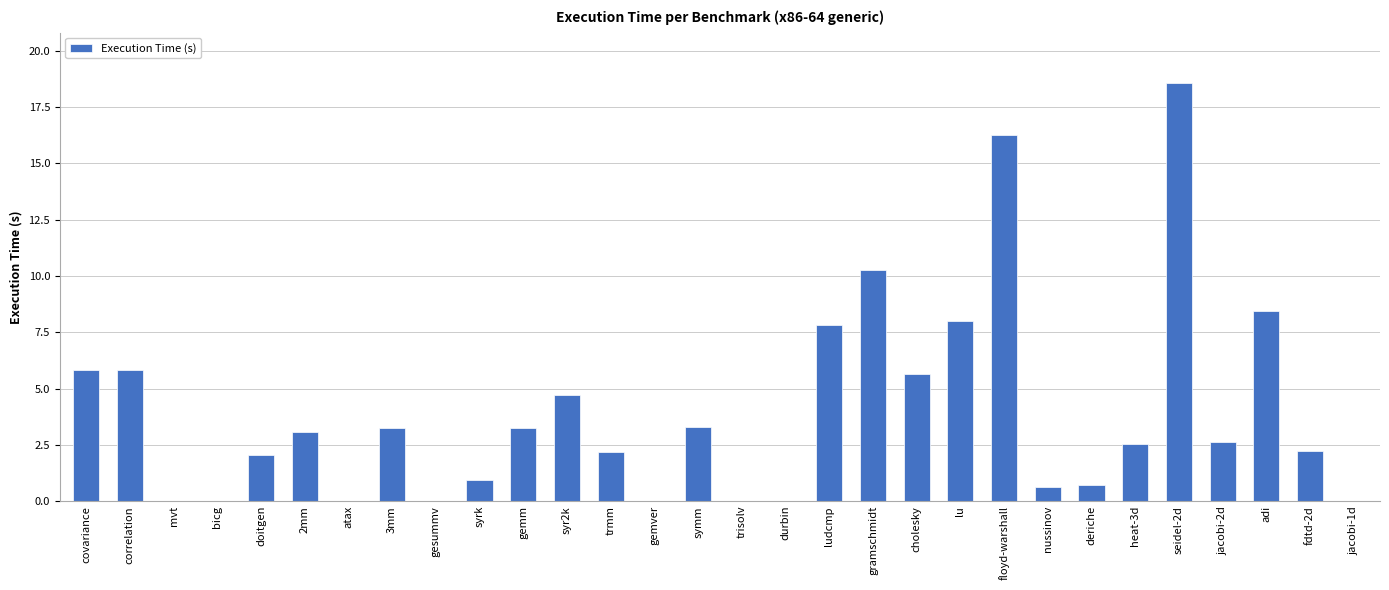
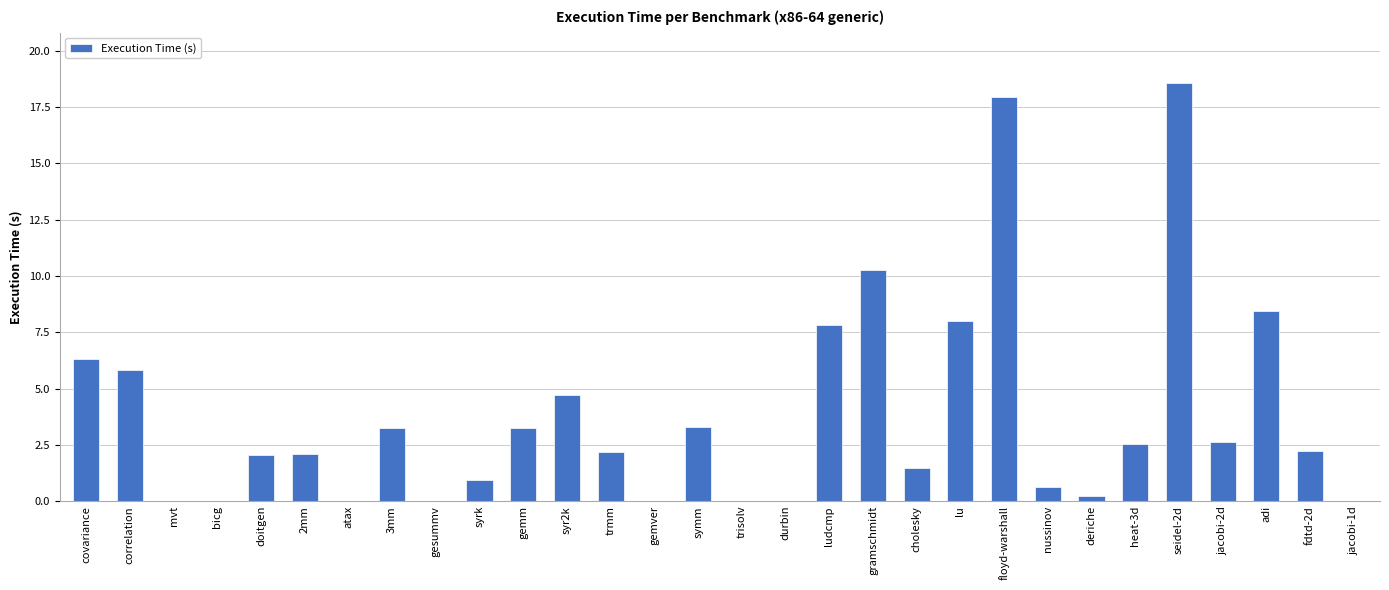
  {
-   "covariance": 5.8,
+   "covariance": 6.3,
    "correlation": 5.8,
    "doitgen": 2.0,
-   "2mm": 3.1,
+   "2mm": 2.1,
    "3mm": 3.3,
    "syrk": 0.9,
    "gemm": 3.2,
    "syr2k": 4.7,
    "trmm": 2.2,
    "symm": 3.3,
    "ludcmp": 7.8,
    "gramschmidt": 10.2,
-   "cholesky": 5.7,
+   "cholesky": 1.5,
    "lu": 8.0,
-   "floyd-warshall": 16.2,
+   "floyd-warshall": 18.0,
    "nussinov": 0.6,
-   "deriche": 0.7,
+   "deriche": 0.2,
    "heat-3d": 2.5,
    "seidel-2d": 18.6,
    "jacobi-2d": 2.6,
    "adi": 8.4,
    "fdtd-2d": 2.2
  }
